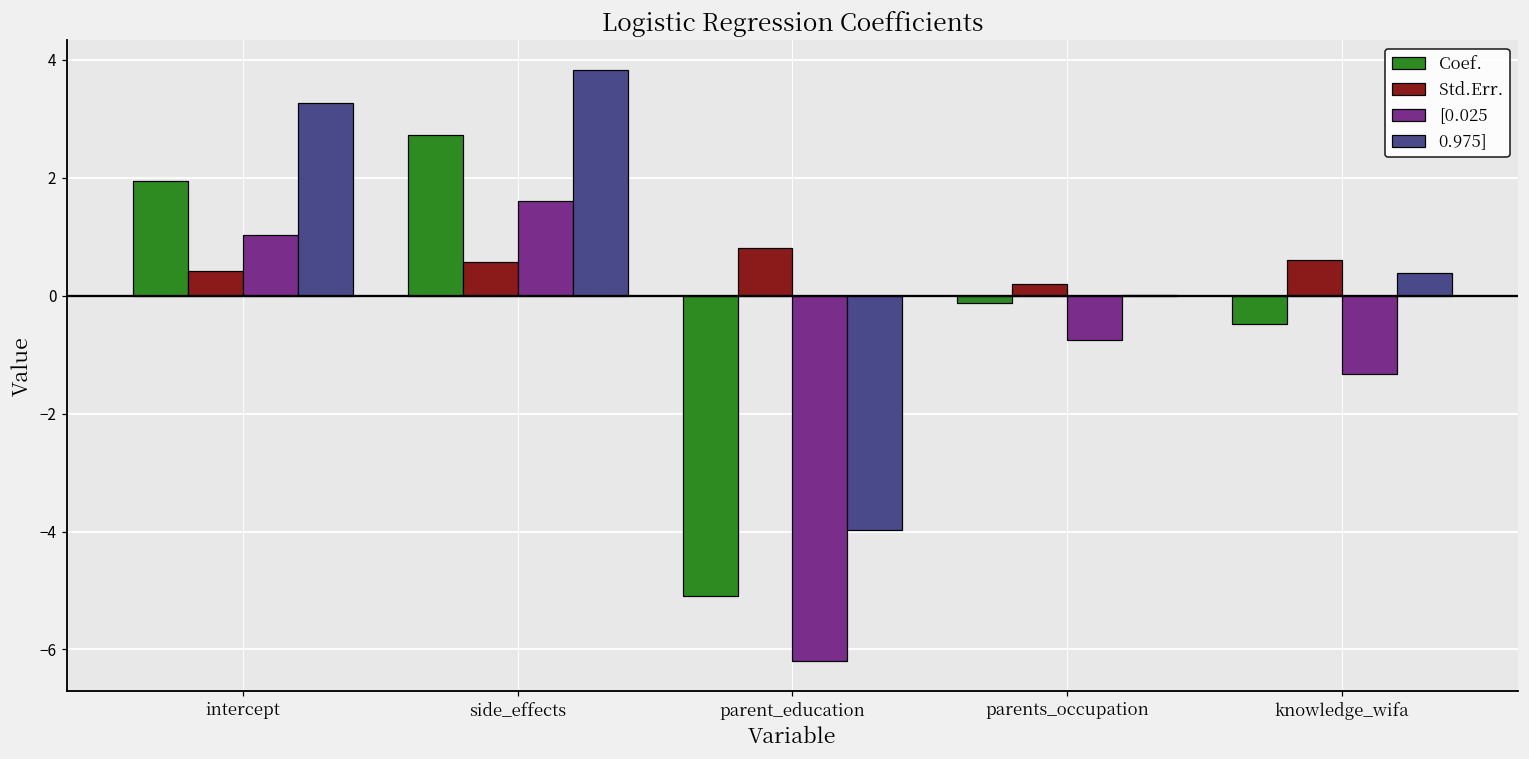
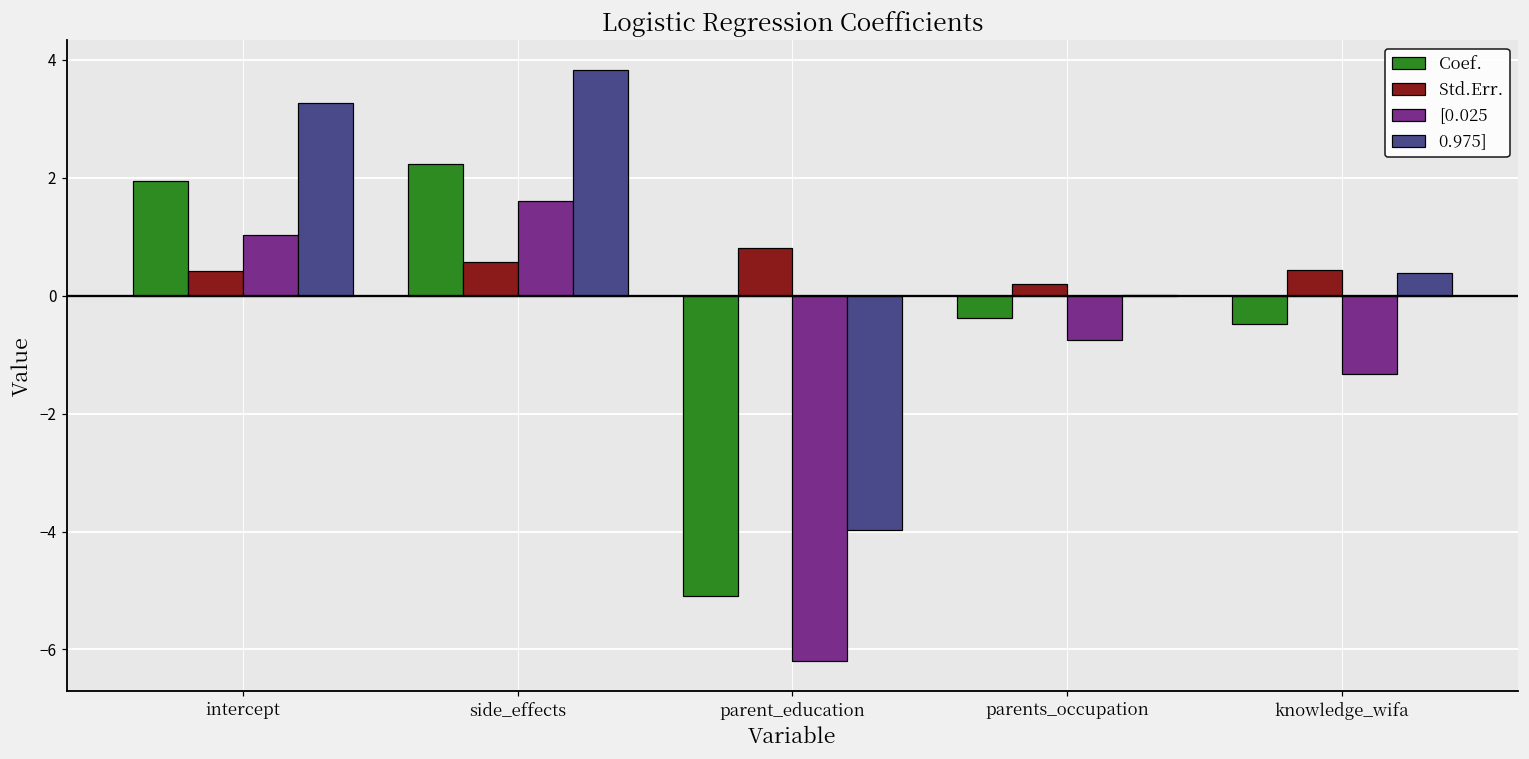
  {
    "Coef.": {
      "intercept": 1.9,
-     "side_effects": 2.7,
+     "side_effects": 2.2,
      "parent_education": -5.1,
-     "parents_occupation": -0.1,
+     "parents_occupation": -0.4,
      "knowledge_wifa": -0.5
    },
    "Std.Err.": {
      "intercept": 0.4,
      "side_effects": 0.6,
      "parent_education": 0.8,
      "parents_occupation": 0.2,
-     "knowledge_wifa": 0.6
+     "knowledge_wifa": 0.4
    }
  }
